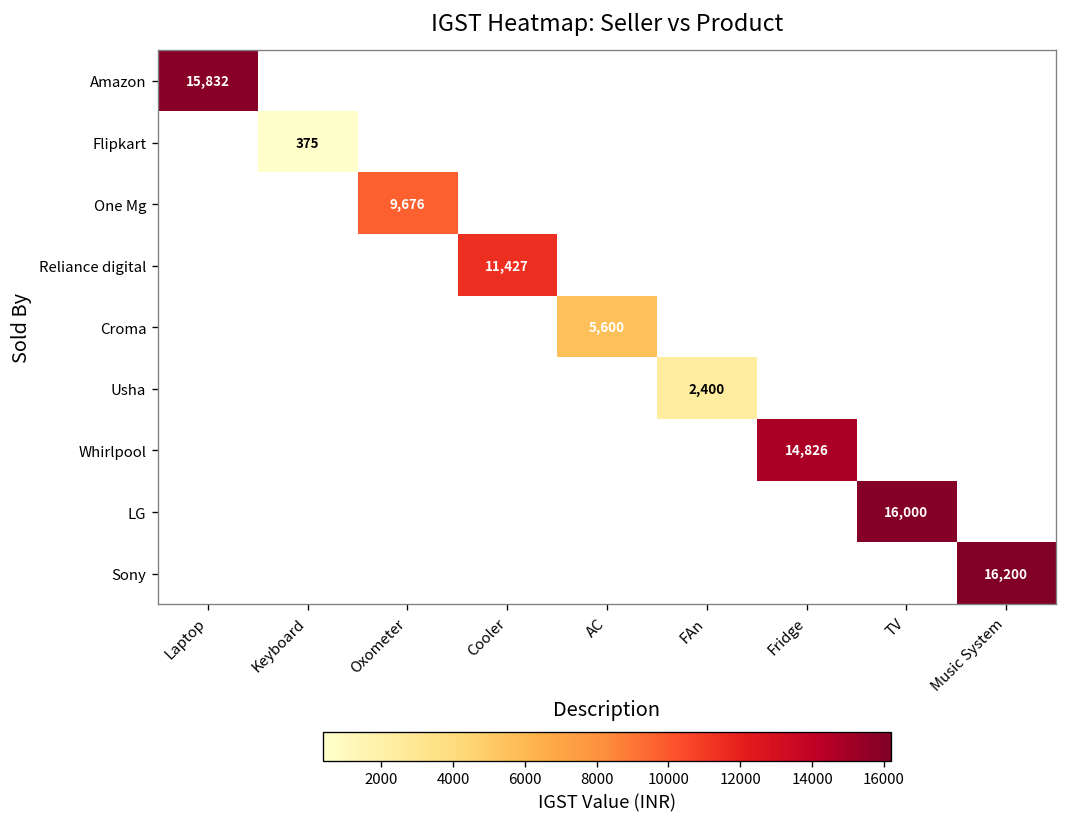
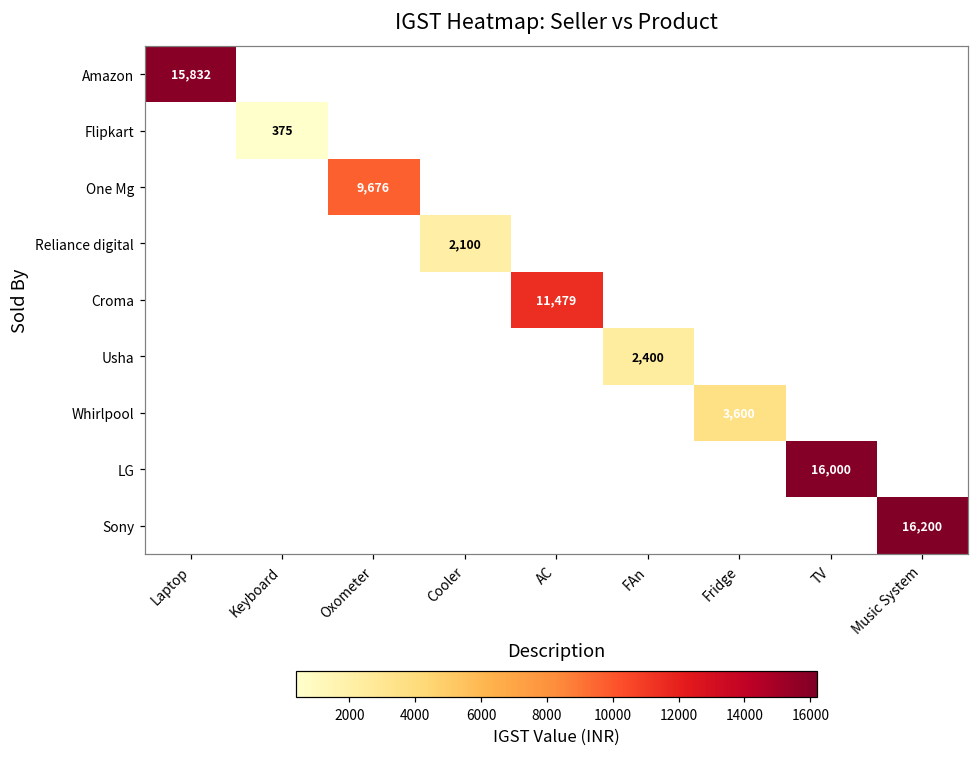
  {
    "Amazon": {
      "Laptop": "15,832"
    },
    "Flipkart": {
      "Keyboard": "375"
    },
    "One Mg": {
      "Oxometer": "9,676"
    },
    "Reliance digital": {
-     "Cooler": "11,427"
+     "Cooler": "2,100"
    },
    "Croma": {
-     "AC": "5,600"
+     "AC": "11,479"
    },
    "Usha": {
      "FAn": "2,400"
    },
    "Whirlpool": {
-     "Fridge": "14,826"
+     "Fridge": "3,600"
    },
    "LG": {
      "TV": "16,000"
    },
    "Sony": {
      "Music System": "16,200"
    }
  }
